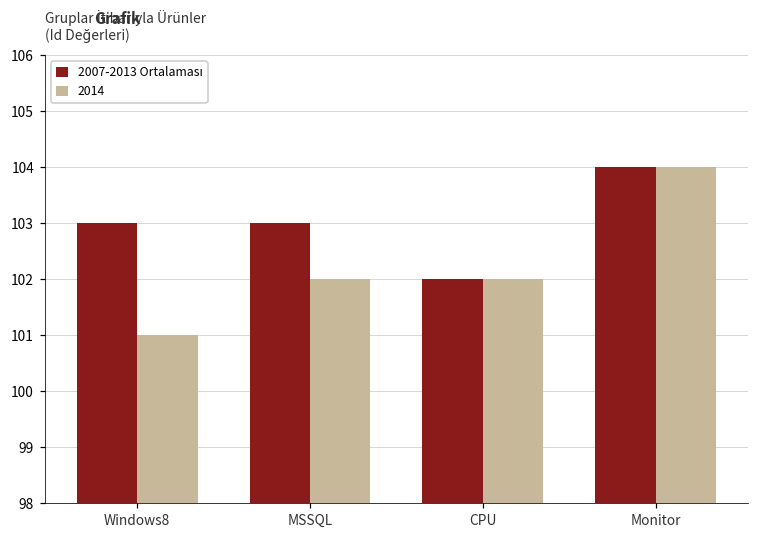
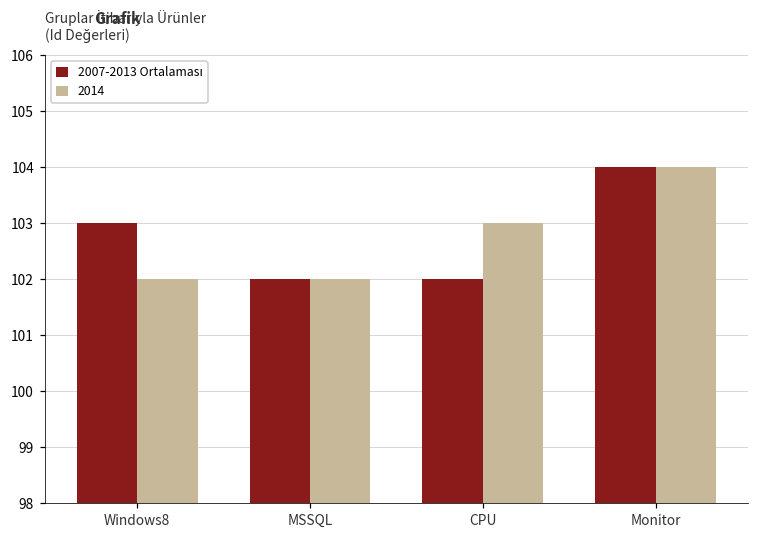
  {
    "2007-2013 Ortalaması": {
      "Windows8": 103,
-     "MSSQL": 103,
+     "MSSQL": 102,
      "CPU": 102,
      "Monitor": 104
    },
    "2014": {
-     "Windows8": 101,
+     "Windows8": 102,
      "MSSQL": 102,
-     "CPU": 102,
+     "CPU": 103,
      "Monitor": 104
    }
  }
